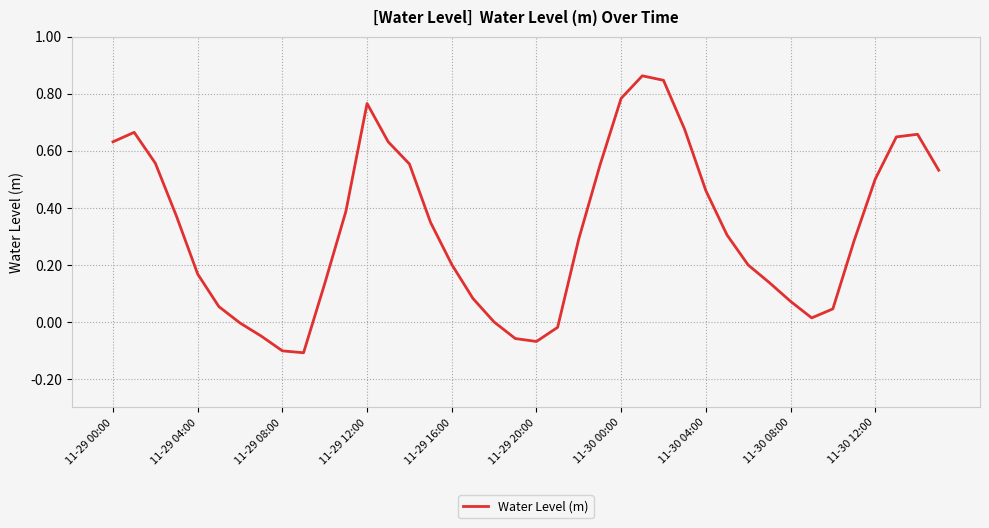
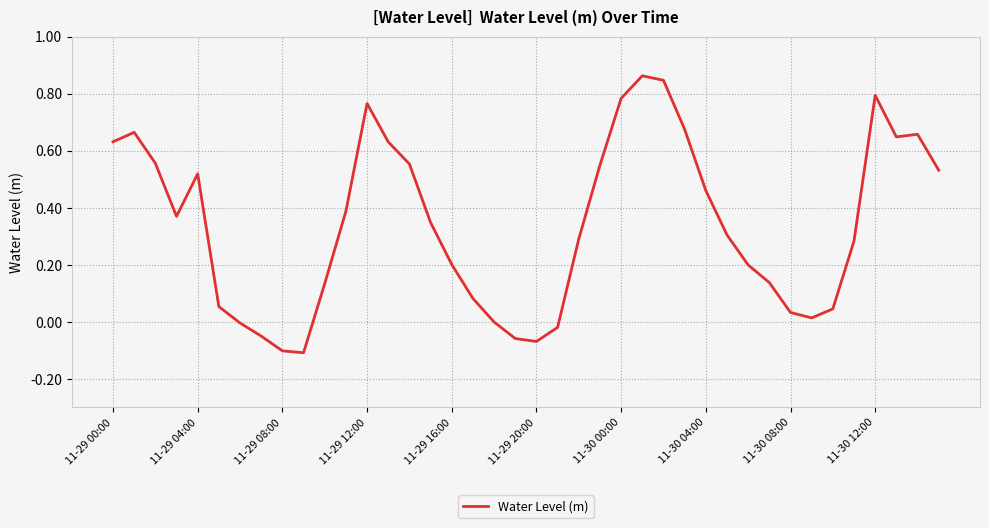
  {
    "11-29 00:00": 0.63,
-   "11-29 04:00": 0.17,
+   "11-29 04:00": 0.52,
    "11-29 08:00": -0.10,
    "11-29 12:00": 0.77,
    "11-29 16:00": 0.20,
    "11-29 20:00": -0.07,
    "11-30 00:00": 0.78,
    "11-30 04:00": 0.46,
-   "11-30 08:00": 0.07,
-   "11-30 12:00": 0.50
+   "11-30 08:00": 0.03,
+   "11-30 12:00": 0.79
  }
